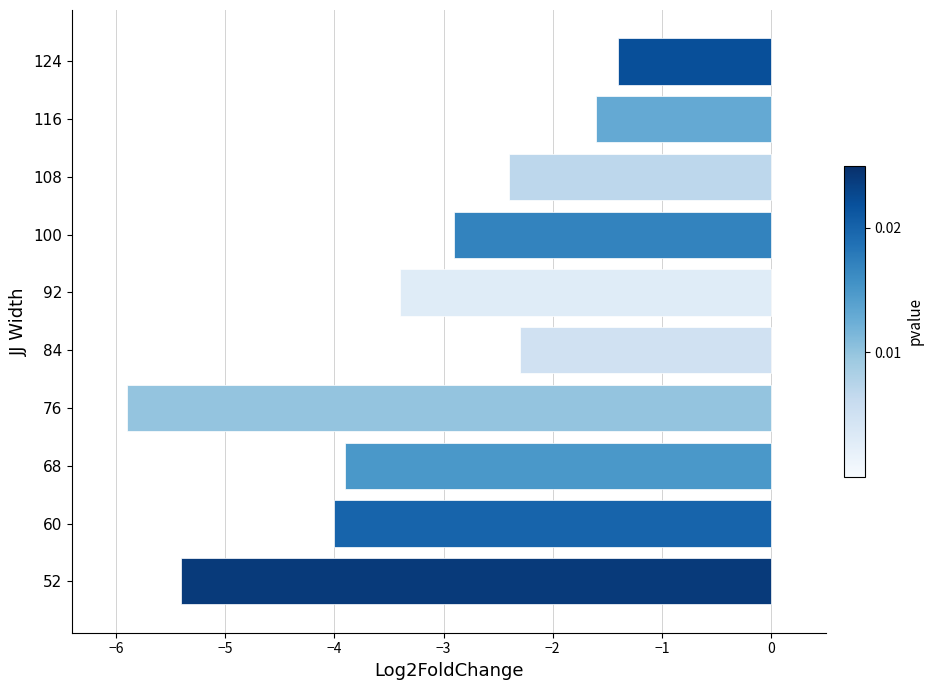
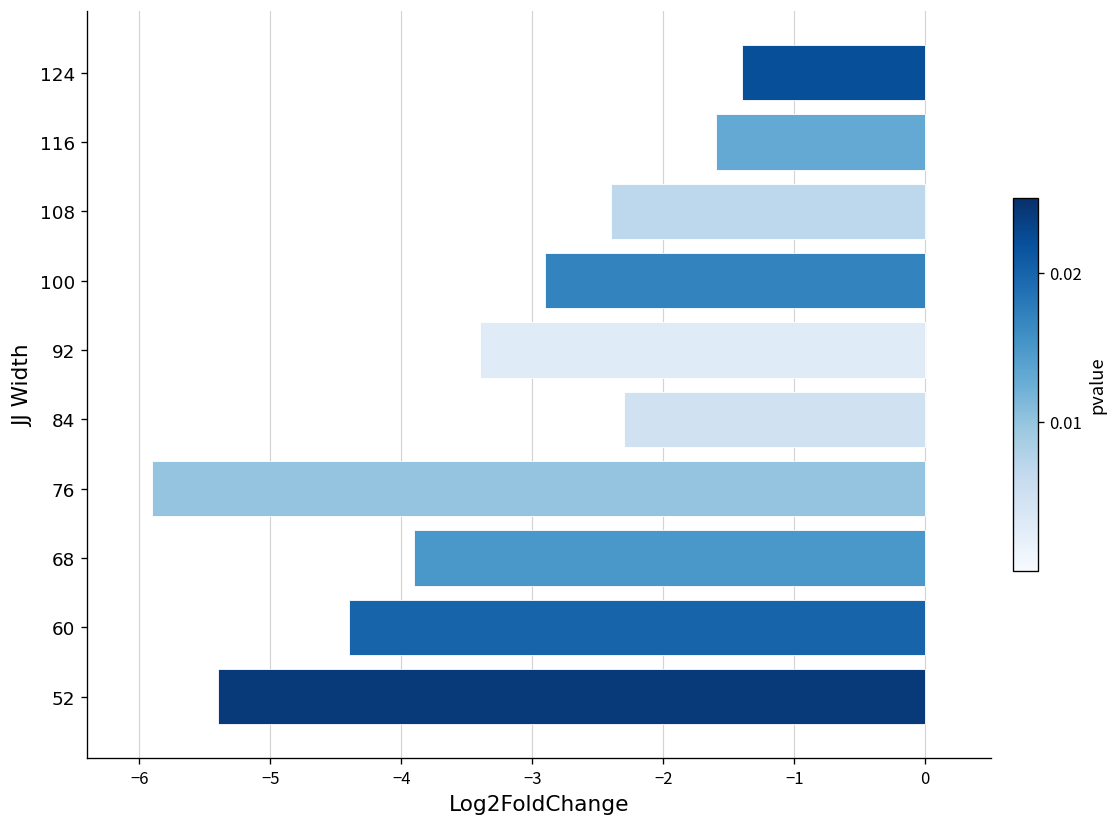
  {
    "124": -1.4,
    "116": -1.6,
    "108": -2.4,
    "100": -2.9,
    "92": -3.4,
    "84": -2.3,
    "76": -5.9,
    "68": -3.9,
-   "60": -4.0,
+   "60": -4.4,
    "52": -5.4
  }
